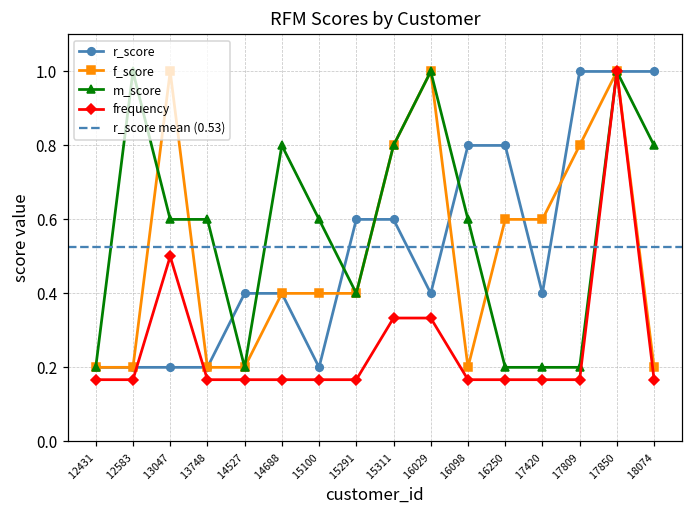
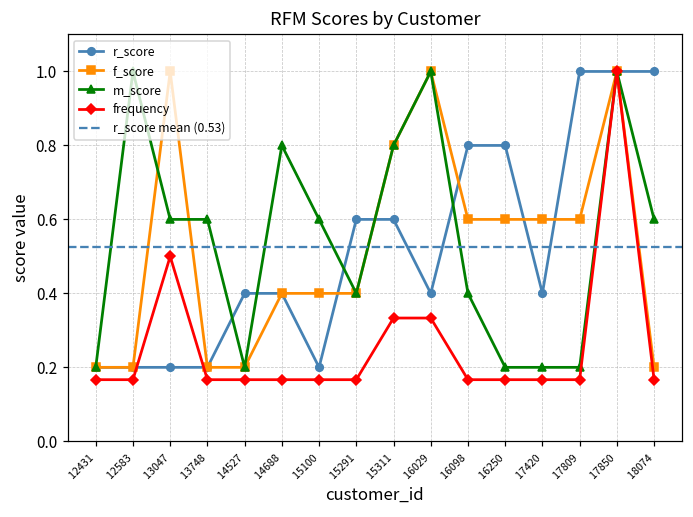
  {
    "r_score": {
      "13047": 0.20,
      "14527": 0.40,
      "15100": 0.20,
      "15291": 0.60,
      "15311": 0.60,
      "16029": 0.40,
      "16098": 0.80,
      "16250": 0.80,
      "17420": 0.40,
      "17809": 1.00,
      "18074": 1.00
    },
    "f_score": {
      "15100": 0.40,
-     "16098": 0.20,
+     "16098": 0.60,
      "16250": 0.60,
      "17420": 0.60,
-     "17809": 0.80,
+     "17809": 0.60,
      "18074": 0.20
    },
    "m_score": {
      "13047": 0.60,
      "13748": 0.60,
      "14688": 0.80,
      "15100": 0.60,
-     "16098": 0.60,
+     "16098": 0.40,
      "16250": 0.20,
      "17420": 0.20,
      "17809": 0.20,
-     "18074": 0.80
+     "18074": 0.60
    },
    "frequency": {
      "12431": 0.17,
      "12583": 0.17,
      "13047": 0.50,
      "13748": 0.17,
      "14527": 0.17,
      "14688": 0.17,
      "15100": 0.17,
      "15291": 0.17,
      "15311": 0.33,
      "16029": 0.33,
      "16098": 0.17,
      "16250": 0.17,
      "17420": 0.17,
      "17809": 0.17,
      "18074": 0.17
    }
  }
